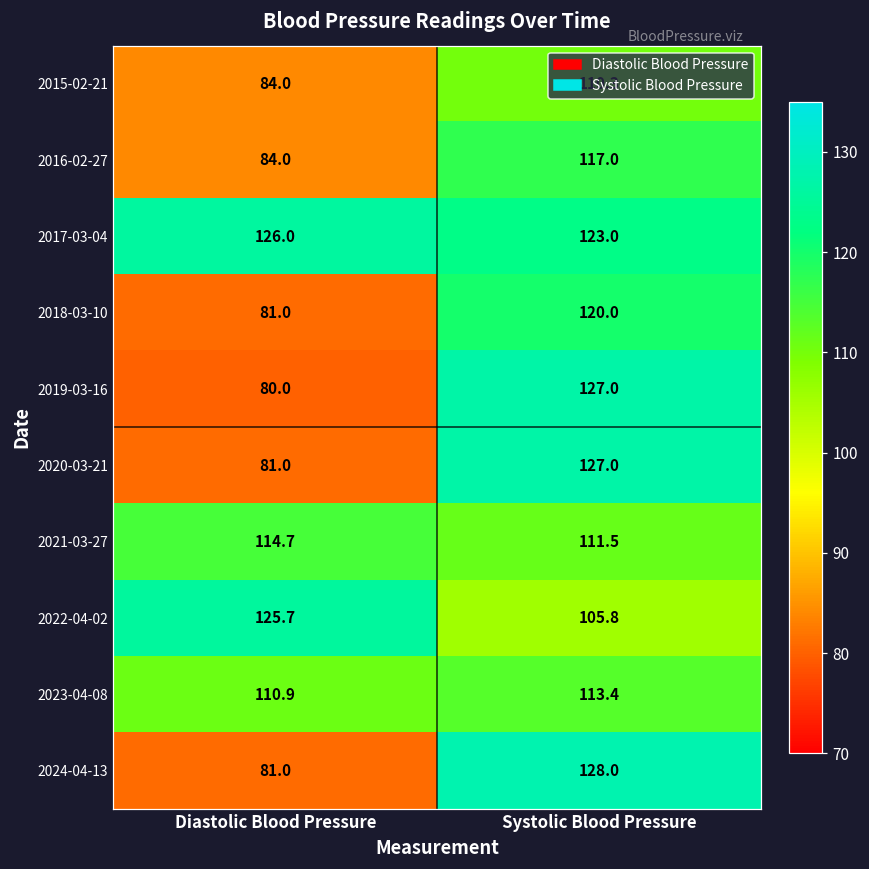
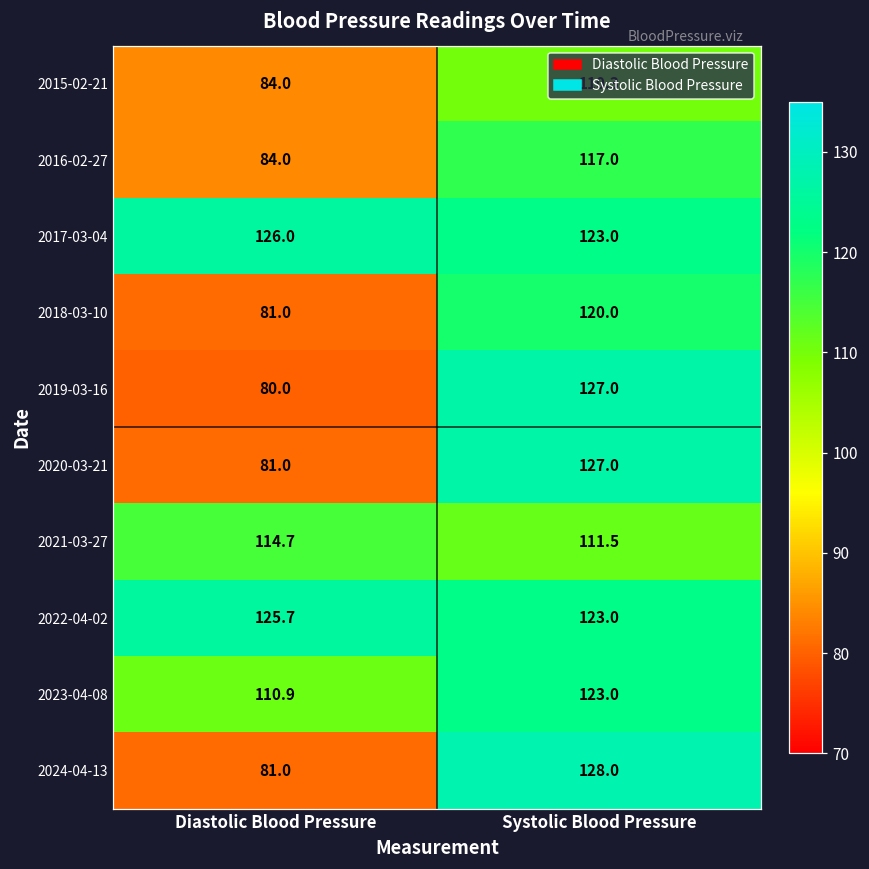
  {
    "2015-02-21": {
      "Diastolic Blood Pressure": 84.0
    },
    "2016-02-27": {
      "Diastolic Blood Pressure": 84.0,
      "Systolic Blood Pressure": 117.0
    },
    "2017-03-04": {
      "Diastolic Blood Pressure": 126.0,
      "Systolic Blood Pressure": 123.0
    },
    "2018-03-10": {
      "Diastolic Blood Pressure": 81.0,
      "Systolic Blood Pressure": 120.0
    },
    "2019-03-16": {
      "Diastolic Blood Pressure": 80.0,
      "Systolic Blood Pressure": 127.0
    },
    "2020-03-21": {
      "Diastolic Blood Pressure": 81.0,
      "Systolic Blood Pressure": 127.0
    },
    "2021-03-27": {
      "Diastolic Blood Pressure": 114.7,
      "Systolic Blood Pressure": 111.5
    },
    "2022-04-02": {
      "Diastolic Blood Pressure": 125.7,
-     "Systolic Blood Pressure": 105.8
+     "Systolic Blood Pressure": 123.0
    },
    "2023-04-08": {
      "Diastolic Blood Pressure": 110.9,
-     "Systolic Blood Pressure": 113.4
+     "Systolic Blood Pressure": 123.0
    },
    "2024-04-13": {
      "Diastolic Blood Pressure": 81.0,
      "Systolic Blood Pressure": 128.0
    }
  }
